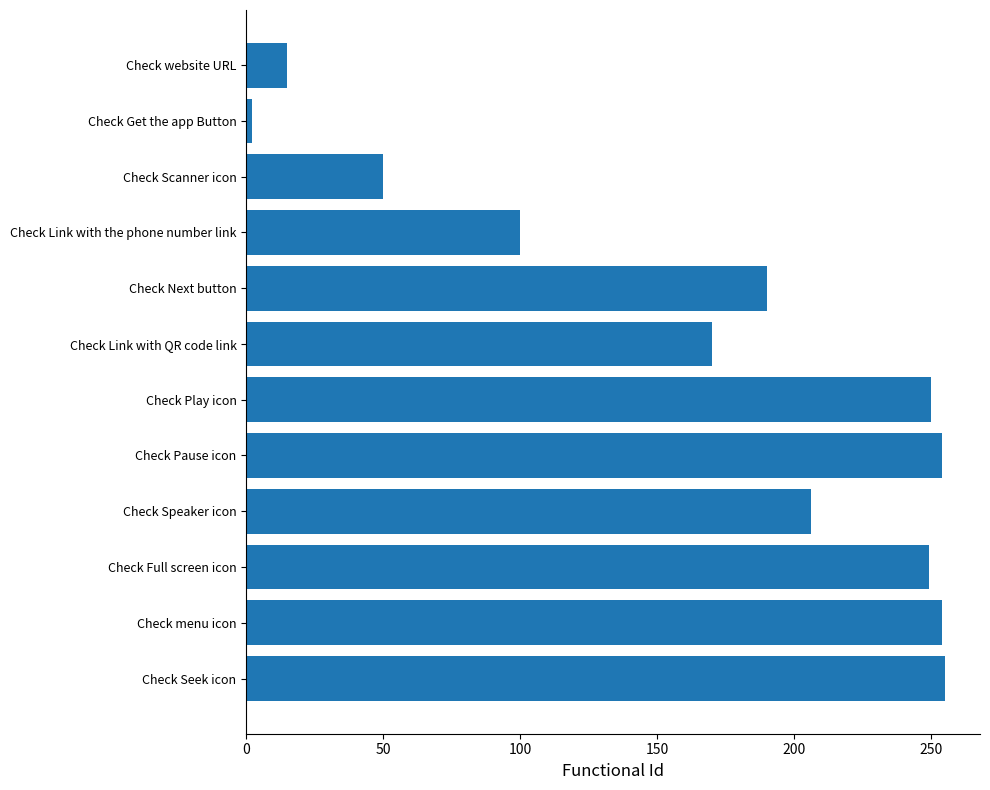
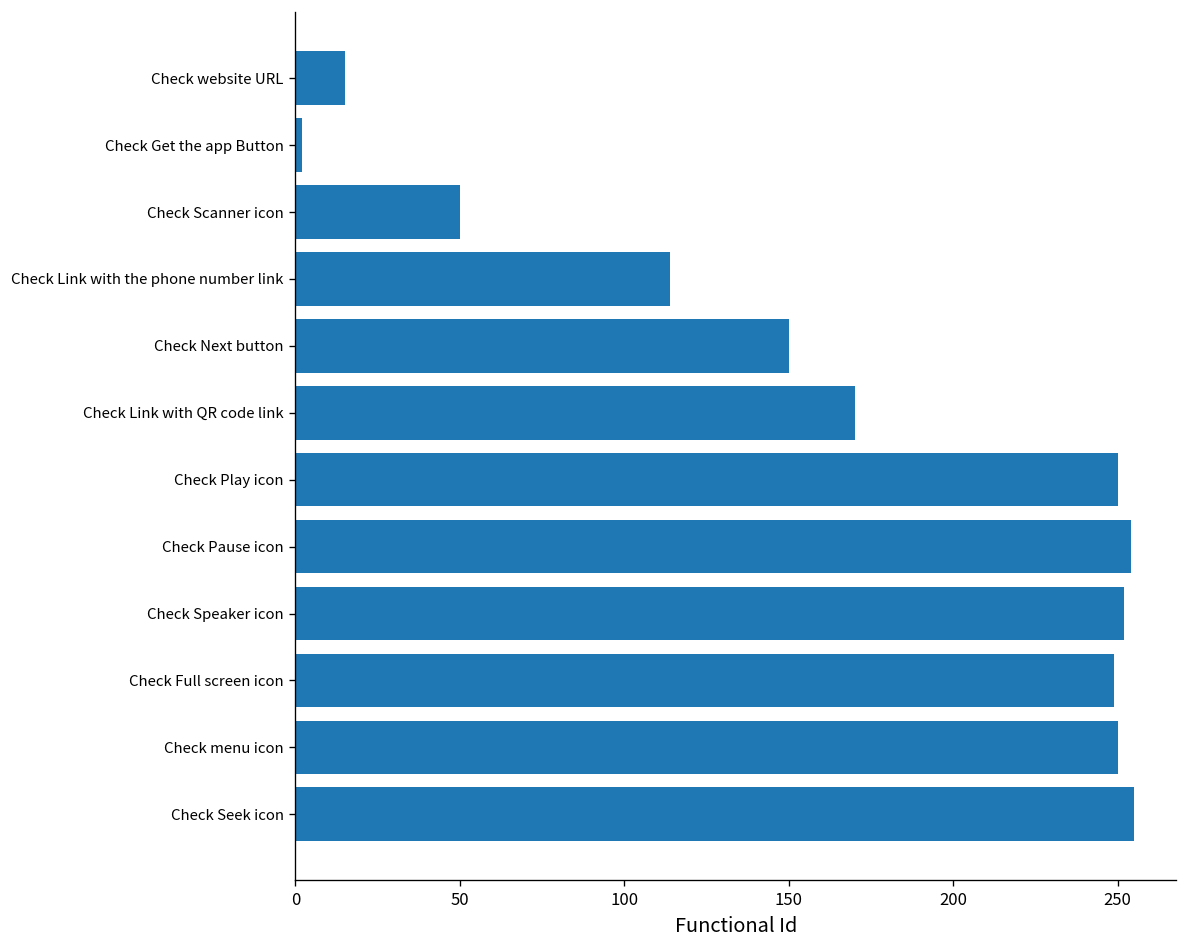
  {
    "Check website URL": 15,
    "Check Get the app Button": 2,
    "Check Scanner icon": 50,
-   "Check Link with the phone number link": 100,
-   "Check Next button": 190,
+   "Check Link with the phone number link": 114,
+   "Check Next button": 150,
    "Check Link with QR code link": 170,
    "Check Play icon": 250,
    "Check Pause icon": 254,
-   "Check Speaker icon": 206,
+   "Check Speaker icon": 252,
    "Check Full screen icon": 249,
-   "Check menu icon": 254,
+   "Check menu icon": 250,
    "Check Seek icon": 255
  }
